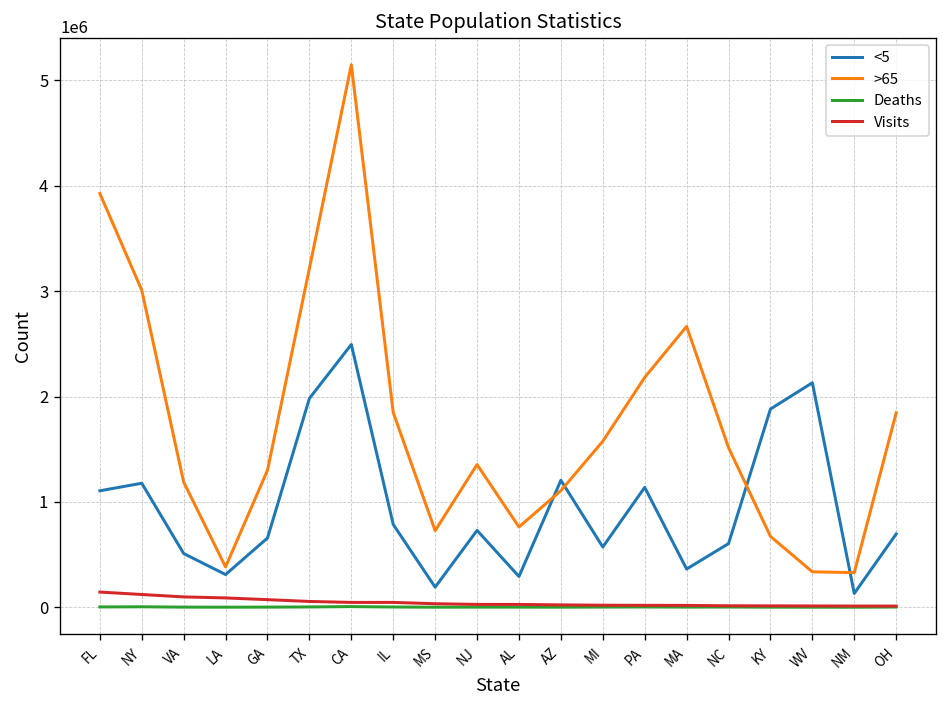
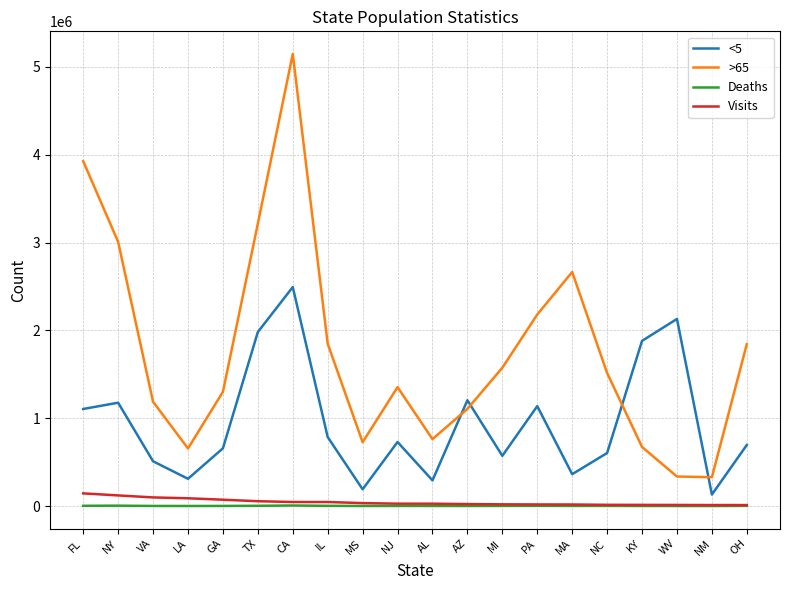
  {
    "<5": {
      "FL": 1100000,
      "NY": 1200000,
      "VA": 500000,
      "LA": 300000,
      "GA": 700000,
      "TX": 2000000,
      "CA": 2500000,
      "IL": 800000,
      "MS": 200000,
      "NJ": 700000,
      "AL": 300000,
      "AZ": 1200000,
      "MI": 600000,
      "PA": 1100000,
      "MA": 400000,
      "NC": 600000,
      "KY": 1900000,
      "WV": 2100000,
      "NM": 100000,
      "OH": 700000
    },
    ">65": {
      "FL": 3900000,
      "NY": 3000000,
      "VA": 1200000,
-     "LA": 400000,
+     "LA": 700000,
      "GA": 1300000,
      "TX": 3200000,
      "CA": 5100000,
      "IL": 1800000,
      "MS": 700000,
      "NJ": 1400000,
      "AL": 800000,
      "AZ": 1100000,
      "MI": 1600000,
      "PA": 2200000,
      "MA": 2700000,
      "NC": 1500000,
      "KY": 700000,
      "WV": 300000,
      "NM": 300000,
      "OH": 1800000
    },
    "Deaths": {
      "FL": 0,
      "NY": 0,
      "VA": 0,
      "LA": 0,
      "GA": 0,
      "TX": 0,
      "CA": 0,
      "IL": 0,
      "MS": 0
    },
    "Visits": {
      "FL": 100000,
      "NY": 100000,
      "VA": 100000,
      "LA": 100000,
      "GA": 100000,
      "TX": 100000,
      "CA": 0,
      "IL": 0,
      "MS": 0
    }
  }
